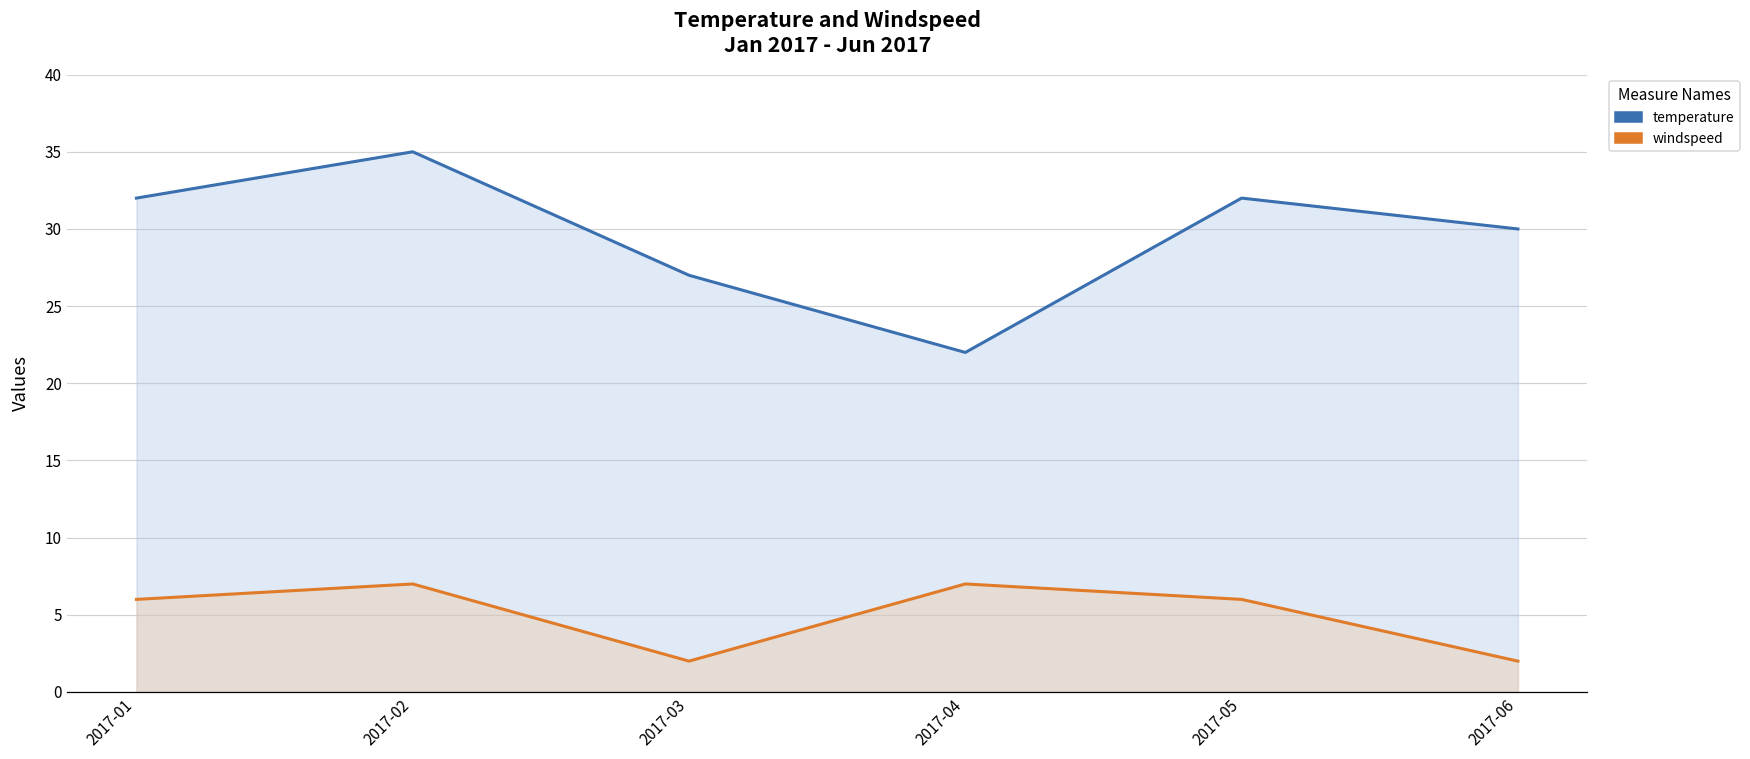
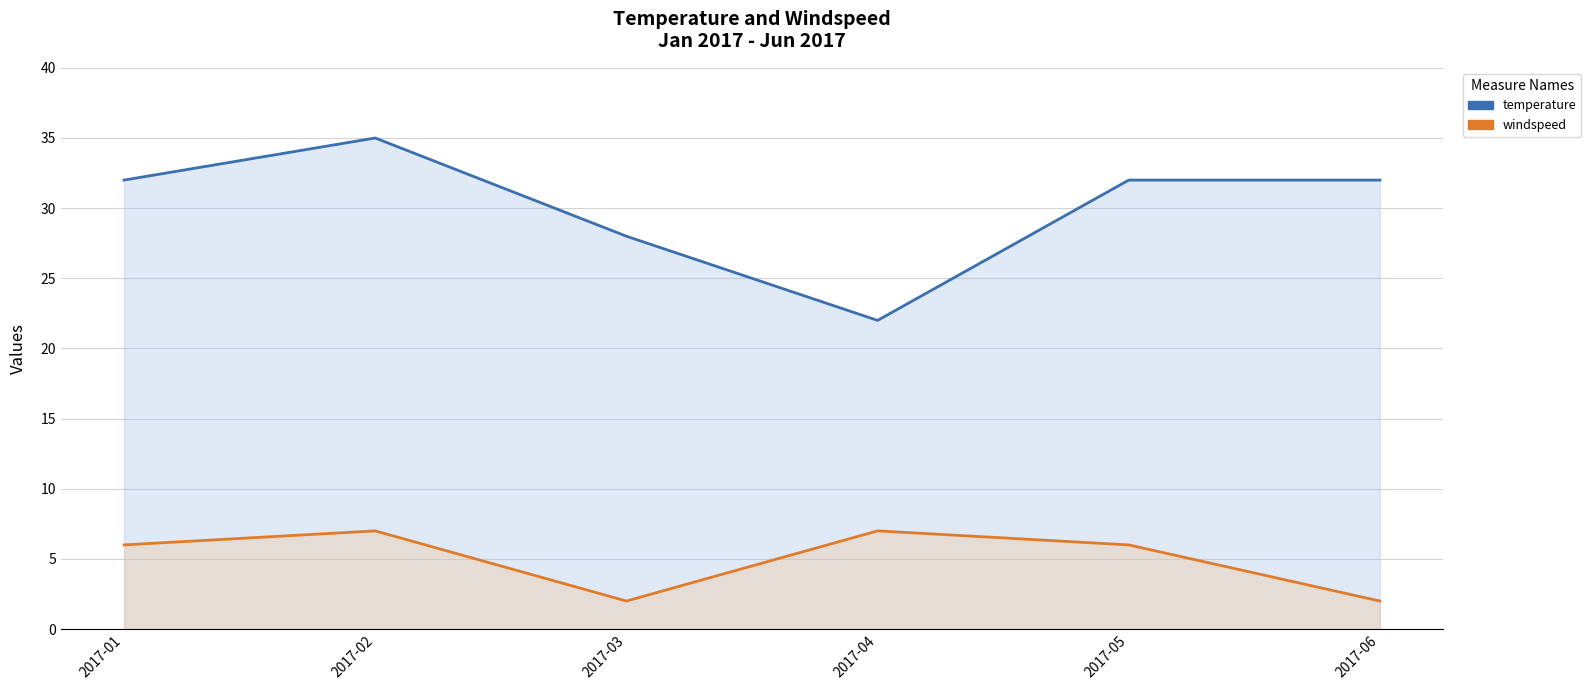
  {
    "temperature": {
      "2017-01": 32,
      "2017-02": 35,
-     "2017-03": 27,
+     "2017-03": 28,
      "2017-04": 22,
      "2017-05": 32,
-     "2017-06": 30
+     "2017-06": 32
    },
    "windspeed": {
      "2017-01": 6,
      "2017-02": 7,
      "2017-03": 2,
      "2017-04": 7,
      "2017-05": 6,
      "2017-06": 2
    }
  }
